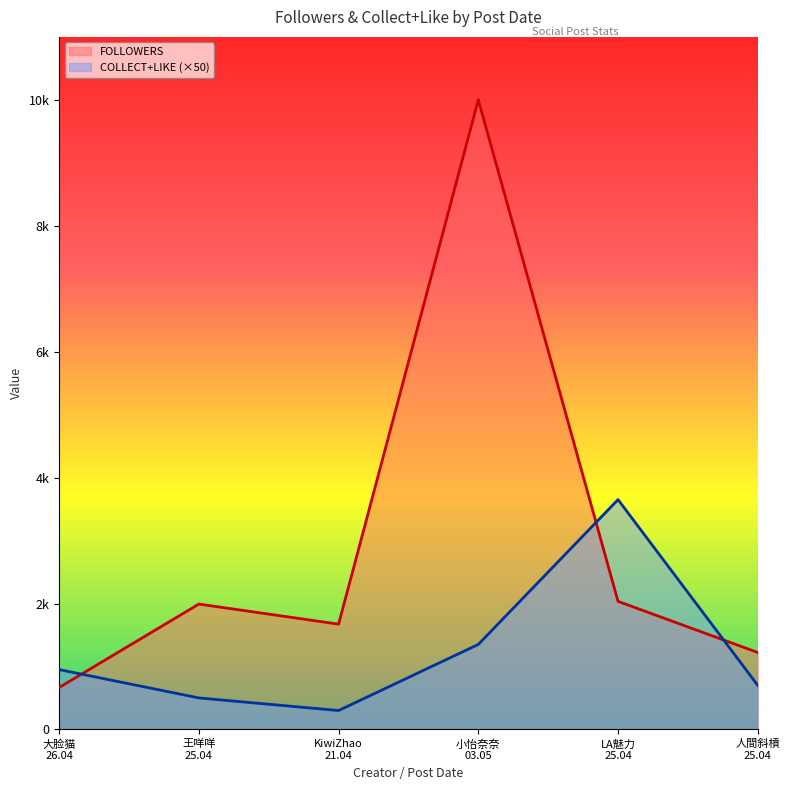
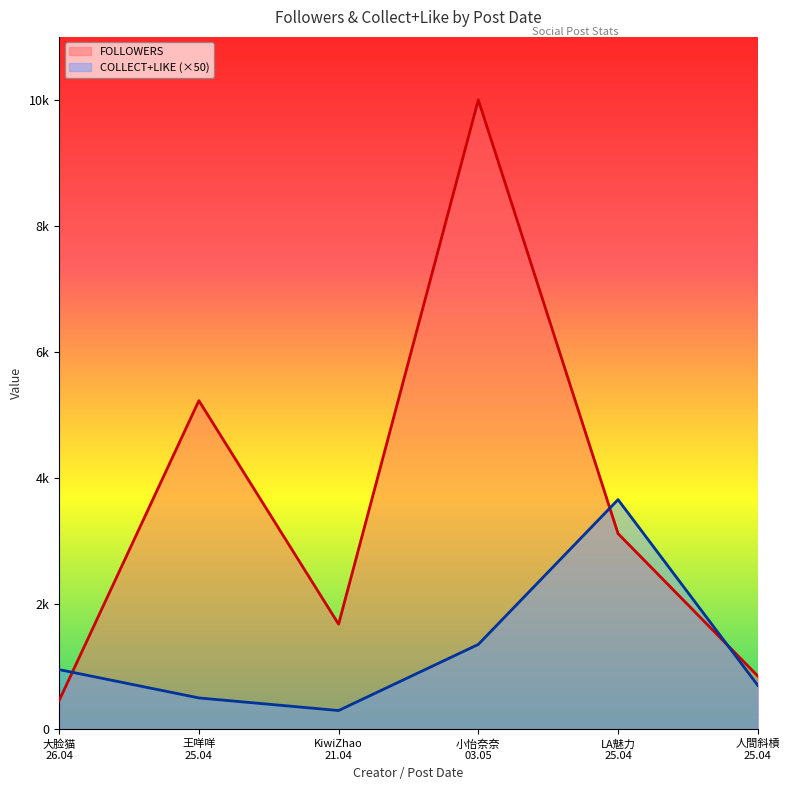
  {
    "FOLLOWERS": {
-     "大脸猫 26.04": 700,
-     "王咩咩 25.04": 2000,
+     "大脸猫 26.04": 500,
+     "王咩咩 25.04": 5200,
      "KiwiZhao 21.04": 1700,
      "小怡奈奈 03.05": 10000,
-     "LA魅力 25.04": 2000,
-     "人間斜槓 25.04": 1200
+     "LA魅力 25.04": 3100,
+     "人間斜槓 25.04": 800
    },
    "COLLECT+LIKE (×50)": {
      "大脸猫 26.04": 1000,
      "王咩咩 25.04": 500,
      "KiwiZhao 21.04": 300,
      "小怡奈奈 03.05": 1400,
      "LA魅力 25.04": 3700,
      "人間斜槓 25.04": 700
    }
  }
